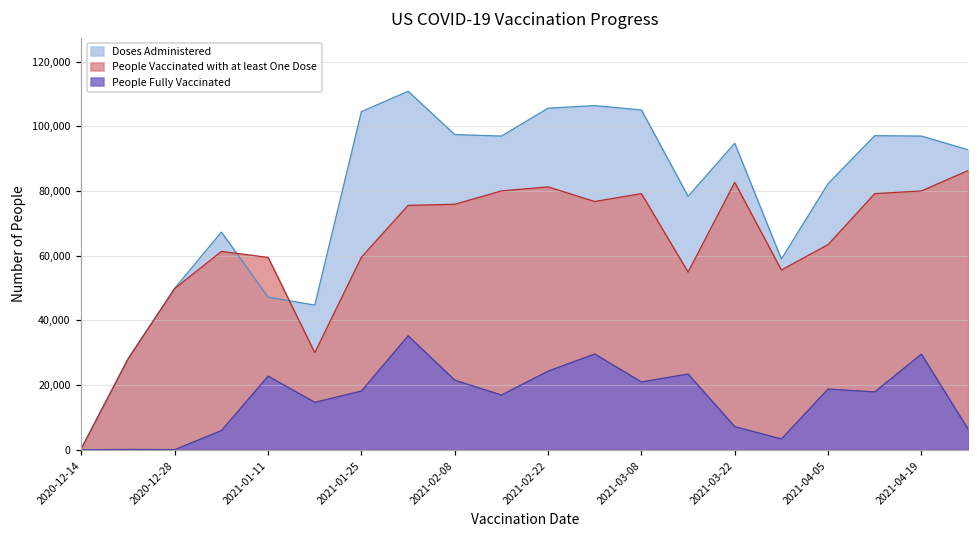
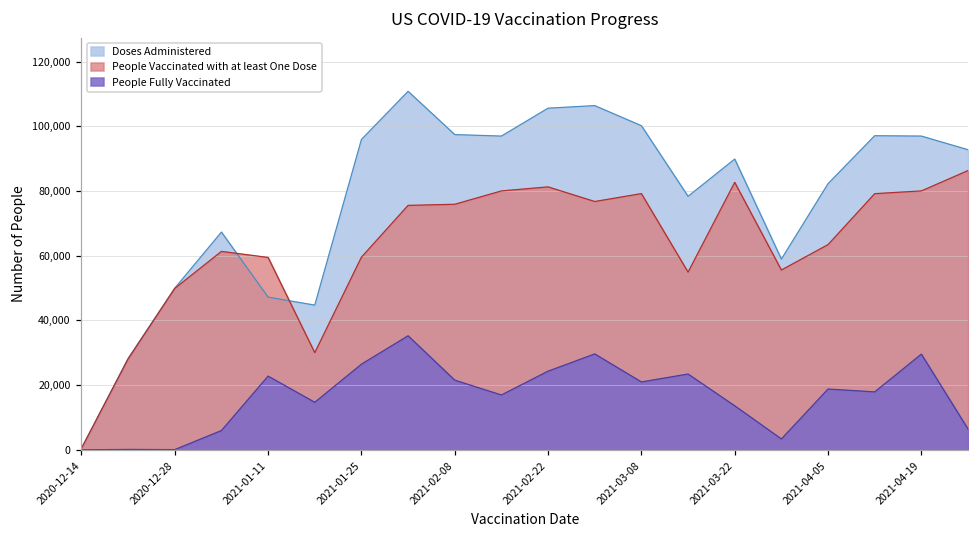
  {
    "Doses Administered": {
      "2021-01-11": "47,000",
-     "2021-01-25": "105,000",
+     "2021-01-25": "96,000",
      "2021-02-08": "97,000",
      "2021-02-22": "106,000",
-     "2021-03-08": "105,000",
-     "2021-03-22": "95,000",
+     "2021-03-08": "100,000",
+     "2021-03-22": "90,000",
      "2021-04-05": "82,000",
      "2021-04-19": "97,000"
    },
    "People Vaccinated with at least One Dose": {
      "2021-01-11": "59,000",
      "2021-01-25": "60,000",
      "2021-02-08": "76,000",
      "2021-02-22": "81,000",
      "2021-03-08": "79,000",
      "2021-03-22": "83,000",
      "2021-04-05": "63,000",
      "2021-04-19": "80,000"
    },
    "People Fully Vaccinated": {
      "2020-12-28": "0",
      "2021-01-11": "23,000",
-     "2021-01-25": "18,000",
+     "2021-01-25": "26,000",
      "2021-02-08": "22,000",
      "2021-02-22": "24,000",
      "2021-03-08": "21,000",
-     "2021-03-22": "7,000",
+     "2021-03-22": "14,000",
      "2021-04-05": "19,000",
      "2021-04-19": "30,000"
    }
  }
